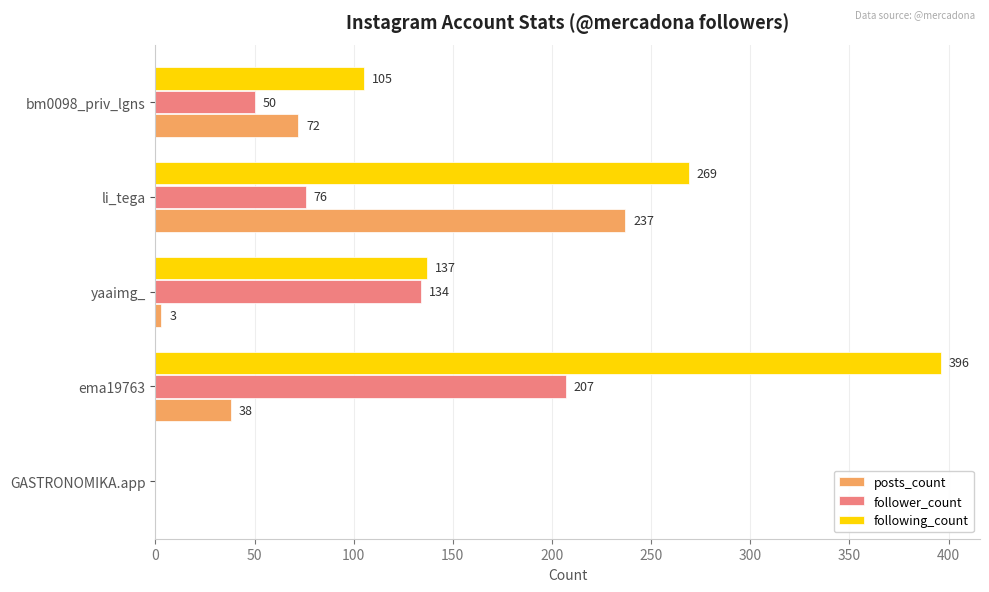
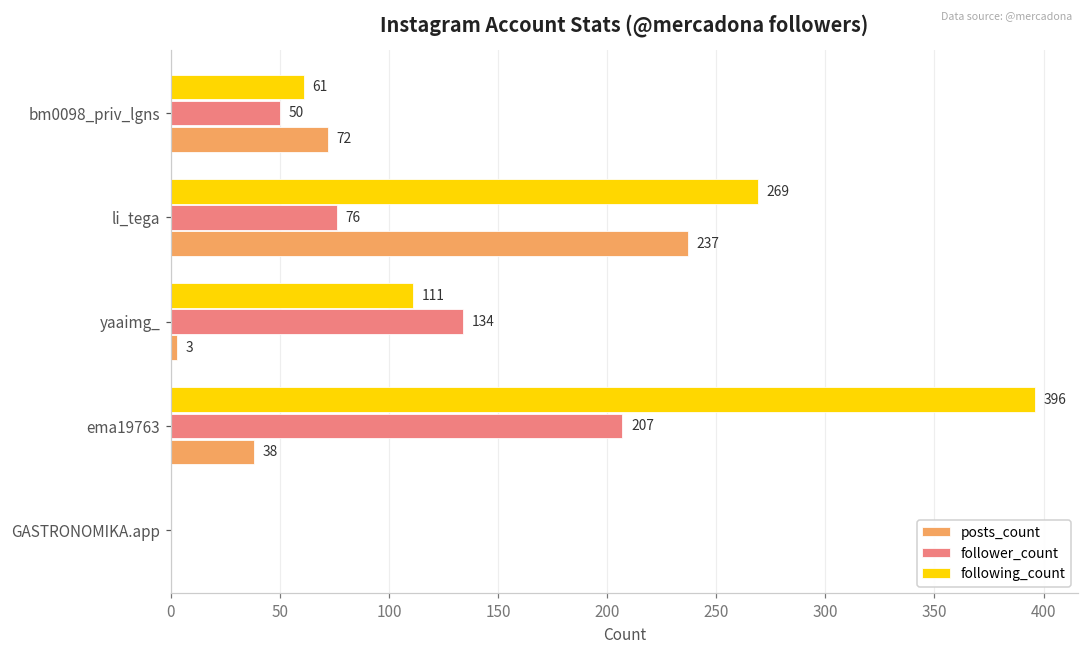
  {
    "following_count": {
-     "bm0098_priv_lgns": 105,
+     "bm0098_priv_lgns": 61,
      "li_tega": 269,
-     "yaaimg_": 137,
+     "yaaimg_": 111,
      "ema19763": 396
    }
  }
